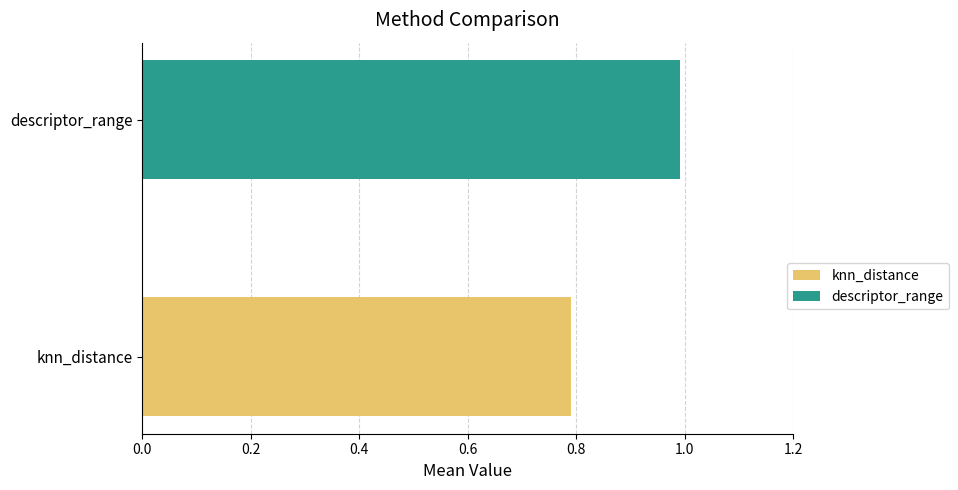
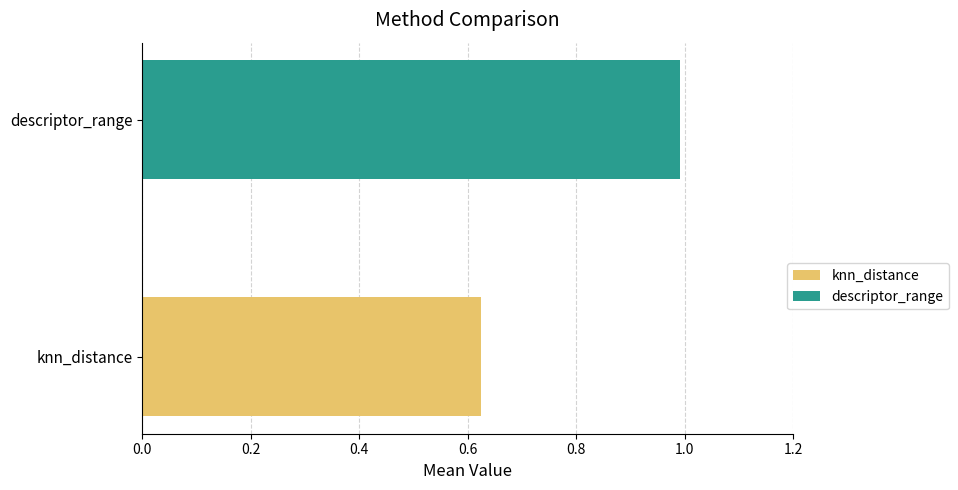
  {
    "descriptor_range": 0.99,
-   "knn_distance": 0.79
+   "knn_distance": 0.63
  }
